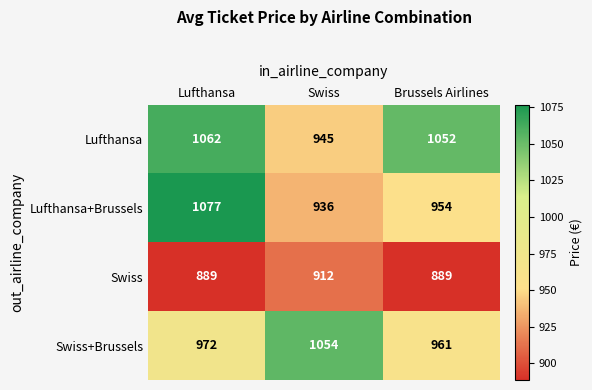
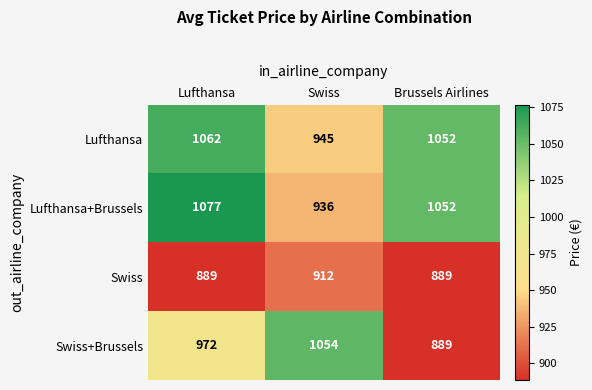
  {
    "Lufthansa": {
      "Lufthansa": 1062,
      "Swiss": 945,
      "Brussels Airlines": 1052
    },
    "Lufthansa+Brussels": {
      "Lufthansa": 1077,
      "Swiss": 936,
-     "Brussels Airlines": 954
+     "Brussels Airlines": 1052
    },
    "Swiss": {
      "Lufthansa": 889,
      "Swiss": 912,
      "Brussels Airlines": 889
    },
    "Swiss+Brussels": {
      "Lufthansa": 972,
      "Swiss": 1054,
-     "Brussels Airlines": 961
+     "Brussels Airlines": 889
    }
  }
